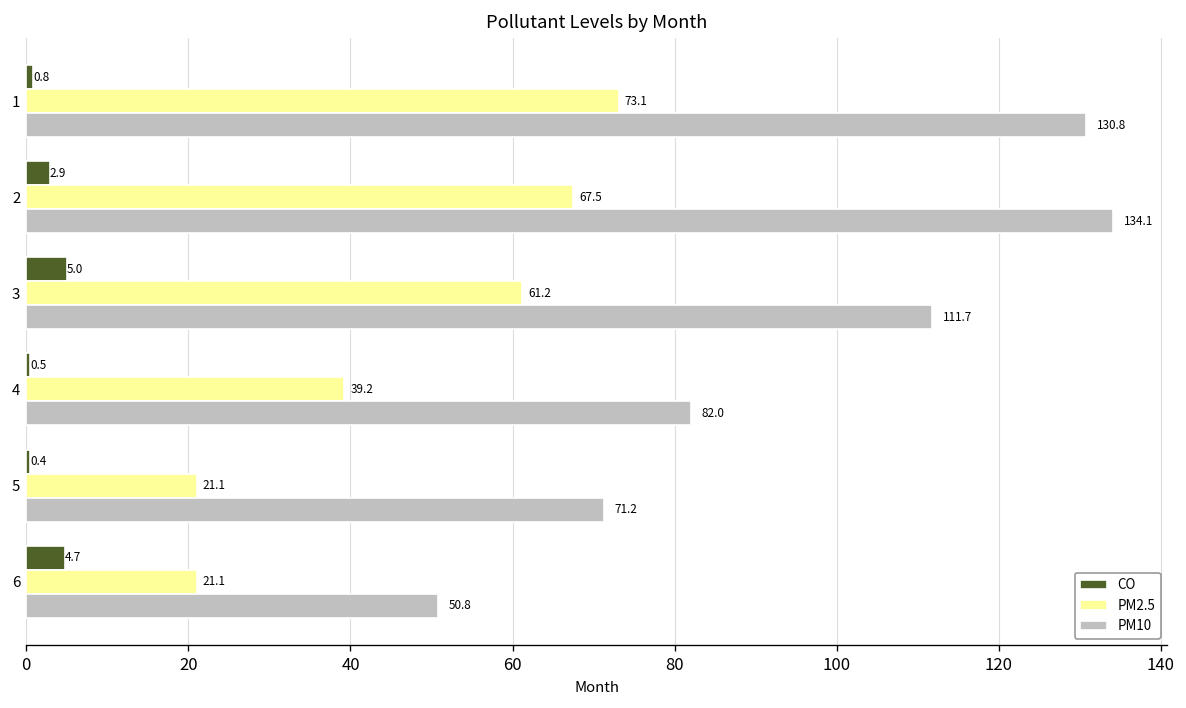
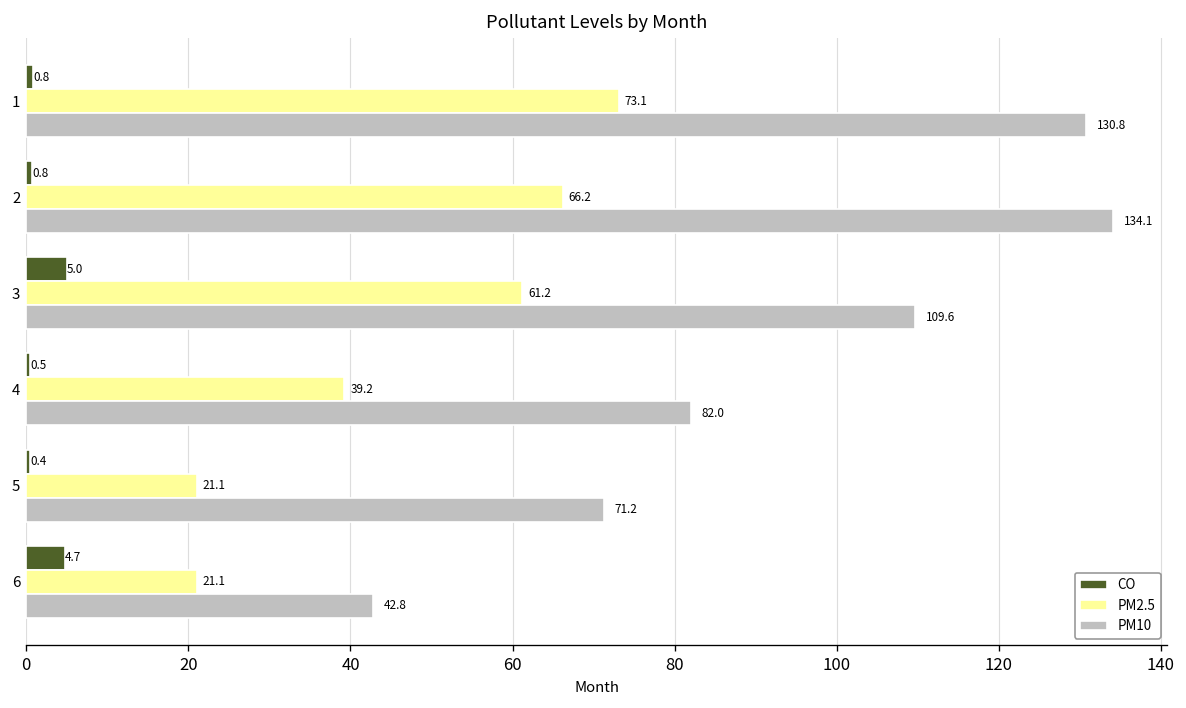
  {
    "CO": {
      "1": 0.8,
-     "2": 2.9,
+     "2": 0.8,
      "3": 5.0,
      "4": 0.5,
      "5": 0.4,
      "6": 4.7
    },
    "PM2.5": {
      "1": 73.1,
-     "2": 67.5,
+     "2": 66.2,
      "3": 61.2,
      "4": 39.2,
      "5": 21.1,
      "6": 21.1
    },
    "PM10": {
      "1": 130.8,
      "2": 134.1,
-     "3": 111.7,
+     "3": 109.6,
      "4": 82.0,
      "5": 71.2,
-     "6": 50.8
+     "6": 42.8
    }
  }
